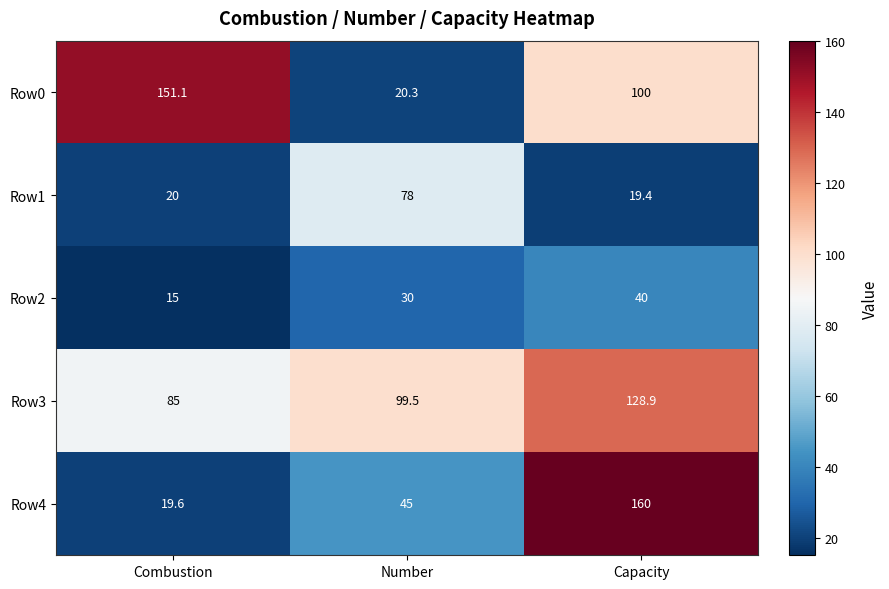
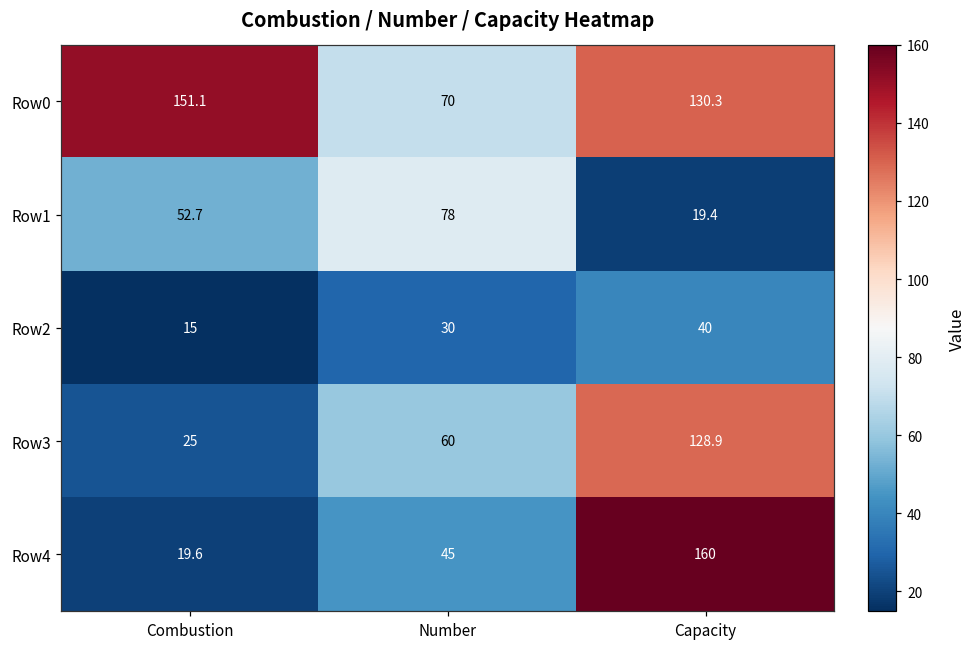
  {
    "Row0": {
      "Combustion": 151.1,
-     "Number": 20.3,
-     "Capacity": 100
+     "Number": 70,
+     "Capacity": 130.3
    },
    "Row1": {
-     "Combustion": 20,
+     "Combustion": 52.7,
      "Number": 78,
      "Capacity": 19.4
    },
    "Row2": {
      "Combustion": 15,
      "Number": 30,
      "Capacity": 40
    },
    "Row3": {
-     "Combustion": 85,
-     "Number": 99.5,
+     "Combustion": 25,
+     "Number": 60,
      "Capacity": 128.9
    },
    "Row4": {
      "Combustion": 19.6,
      "Number": 45,
      "Capacity": 160
    }
  }
